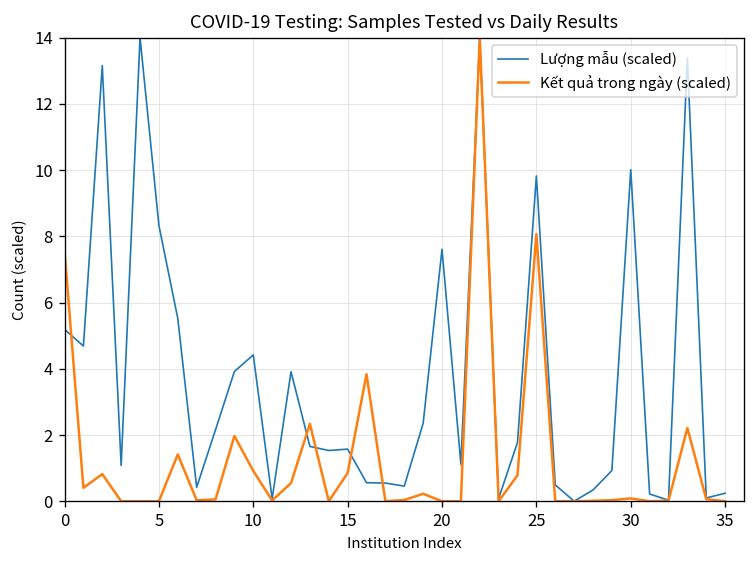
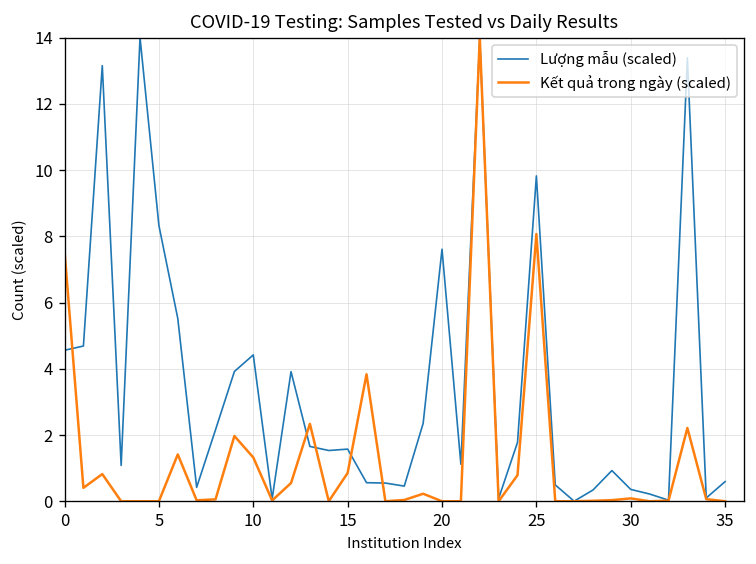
  {
    "Lượng mẫu (scaled)": {
-     "0": 5.2,
+     "0": 4.6,
      "5": 8.3,
      "10": 4.4,
      "15": 1.6,
      "20": 7.6,
      "25": 9.8,
-     "30": 10.0,
-     "35": 0.2
+     "30": 0.4,
+     "35": 0.6
    },
    "Kết quả trong ngày (scaled)": {
      "0": 7.6,
      "5": 0.0,
-     "10": 0.9,
+     "10": 1.3,
      "15": 0.9,
      "20": 0.0,
      "25": 8.1,
      "30": 0.1,
      "35": 0.0
    }
  }
